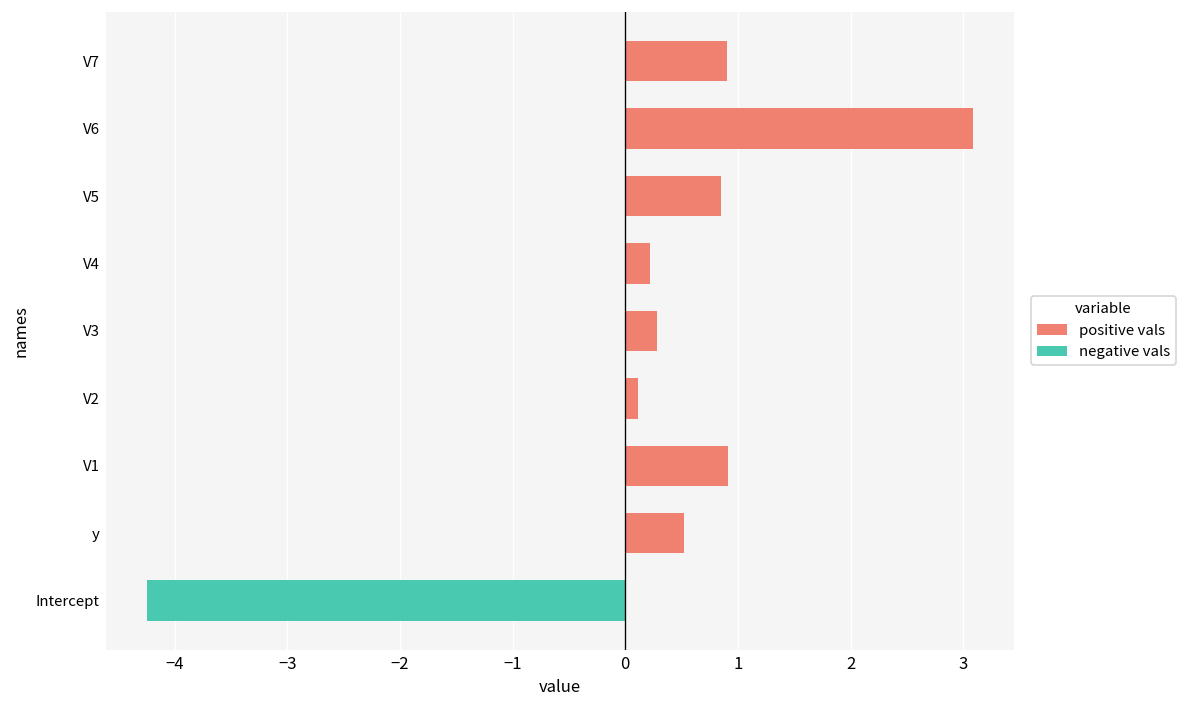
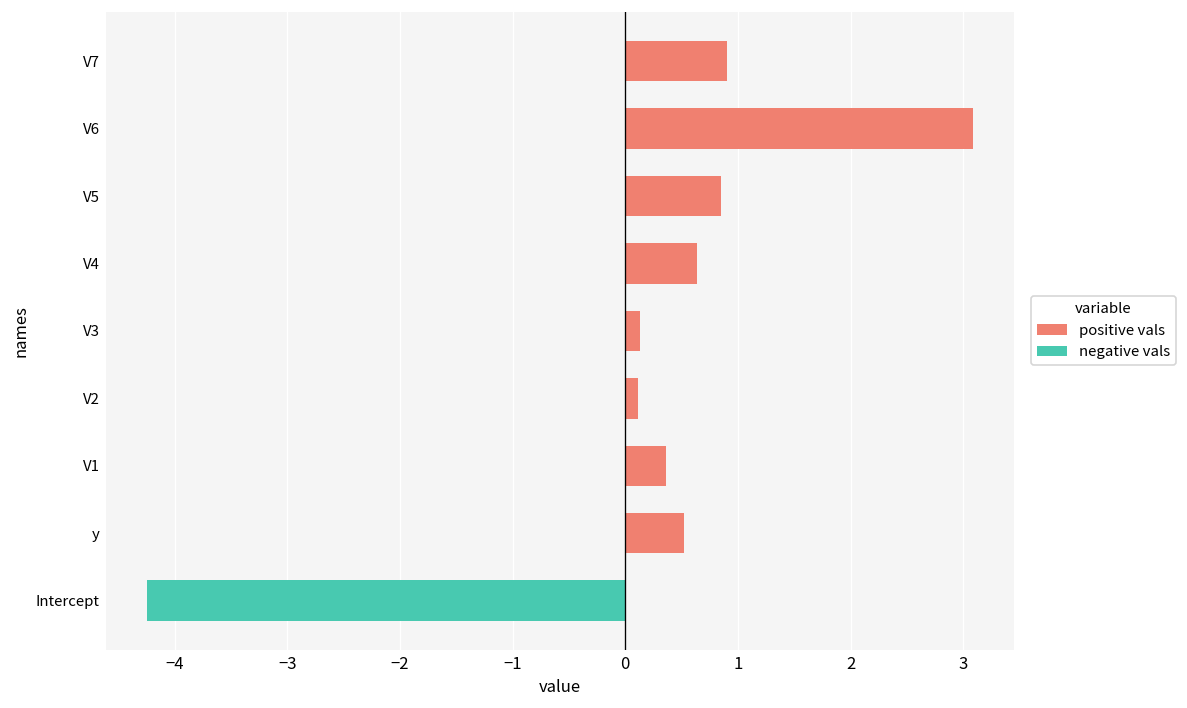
  {
    "V7": 0.9,
    "V6": 3.1,
    "V5": 0.9,
-   "V4": 0.2,
-   "V3": 0.3,
+   "V4": 0.6,
+   "V3": 0.1,
    "V2": 0.1,
-   "V1": 0.9,
+   "V1": 0.4,
    "y": 0.5,
    "Intercept": -4.2
  }
